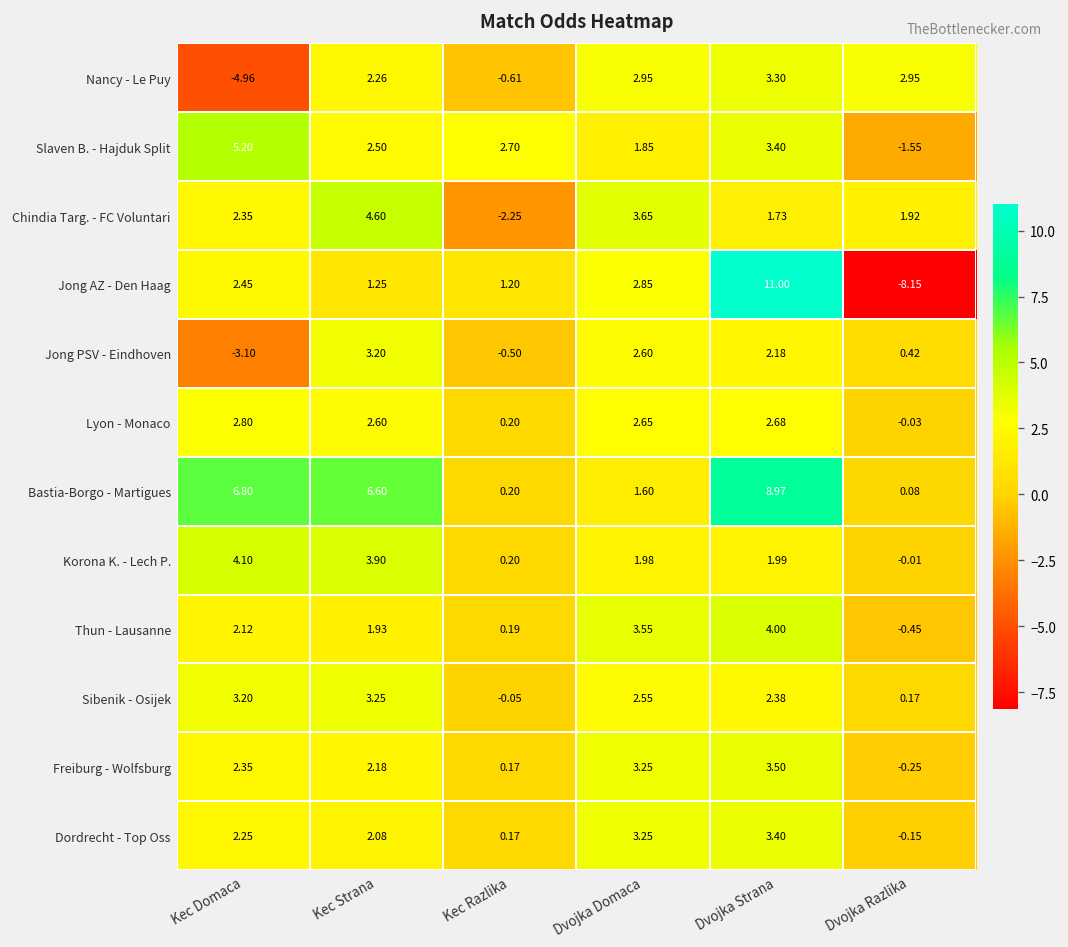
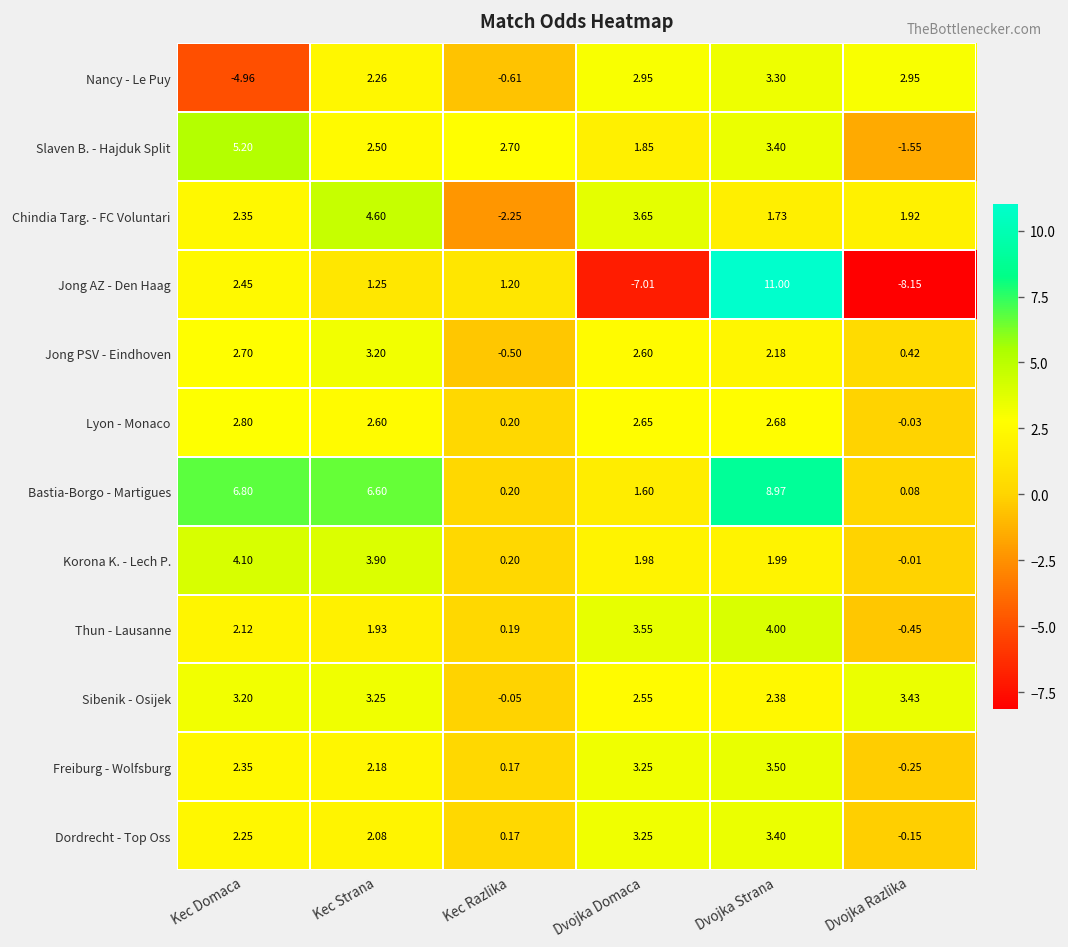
  {
    "Nancy - Le Puy": {
      "Kec Domaca": -4.96,
      "Kec Strana": 2.26,
      "Kec Razlika": -0.61,
      "Dvojka Domaca": 2.95,
      "Dvojka Strana": 3.30,
      "Dvojka Razlika": 2.95
    },
    "Slaven B. - Hajduk Split": {
      "Kec Domaca": 5.20,
      "Kec Strana": 2.50,
      "Kec Razlika": 2.70,
      "Dvojka Domaca": 1.85,
      "Dvojka Strana": 3.40,
      "Dvojka Razlika": -1.55
    },
    "Chindia Targ. - FC Voluntari": {
      "Kec Domaca": 2.35,
      "Kec Strana": 4.60,
      "Kec Razlika": -2.25,
      "Dvojka Domaca": 3.65,
      "Dvojka Strana": 1.73,
      "Dvojka Razlika": 1.92
    },
    "Jong AZ - Den Haag": {
      "Kec Domaca": 2.45,
      "Kec Strana": 1.25,
      "Kec Razlika": 1.20,
-     "Dvojka Domaca": 2.85,
+     "Dvojka Domaca": -7.01,
      "Dvojka Strana": 11.00,
      "Dvojka Razlika": -8.15
    },
    "Jong PSV - Eindhoven": {
-     "Kec Domaca": -3.10,
+     "Kec Domaca": 2.70,
      "Kec Strana": 3.20,
      "Kec Razlika": -0.50,
      "Dvojka Domaca": 2.60,
      "Dvojka Strana": 2.18,
      "Dvojka Razlika": 0.42
    },
    "Lyon - Monaco": {
      "Kec Domaca": 2.80,
      "Kec Strana": 2.60,
      "Kec Razlika": 0.20,
      "Dvojka Domaca": 2.65,
      "Dvojka Strana": 2.68,
      "Dvojka Razlika": -0.03
    },
    "Bastia-Borgo - Martigues": {
      "Kec Domaca": 6.80,
      "Kec Strana": 6.60,
      "Kec Razlika": 0.20,
      "Dvojka Domaca": 1.60,
      "Dvojka Strana": 8.97,
      "Dvojka Razlika": 0.08
    },
    "Korona K. - Lech P.": {
      "Kec Domaca": 4.10,
      "Kec Strana": 3.90,
      "Kec Razlika": 0.20,
      "Dvojka Domaca": 1.98,
      "Dvojka Strana": 1.99,
      "Dvojka Razlika": -0.01
    },
    "Thun - Lausanne": {
      "Kec Domaca": 2.12,
      "Kec Strana": 1.93,
      "Kec Razlika": 0.19,
      "Dvojka Domaca": 3.55,
      "Dvojka Strana": 4.00,
      "Dvojka Razlika": -0.45
    },
    "Sibenik - Osijek": {
      "Kec Domaca": 3.20,
      "Kec Strana": 3.25,
      "Kec Razlika": -0.05,
      "Dvojka Domaca": 2.55,
      "Dvojka Strana": 2.38,
-     "Dvojka Razlika": 0.17
+     "Dvojka Razlika": 3.43
    },
    "Freiburg - Wolfsburg": {
      "Kec Domaca": 2.35,
      "Kec Strana": 2.18,
      "Kec Razlika": 0.17,
      "Dvojka Domaca": 3.25,
      "Dvojka Strana": 3.50,
      "Dvojka Razlika": -0.25
    },
    "Dordrecht - Top Oss": {
      "Kec Domaca": 2.25,
      "Kec Strana": 2.08,
      "Kec Razlika": 0.17,
      "Dvojka Domaca": 3.25,
      "Dvojka Strana": 3.40,
      "Dvojka Razlika": -0.15
    }
  }
